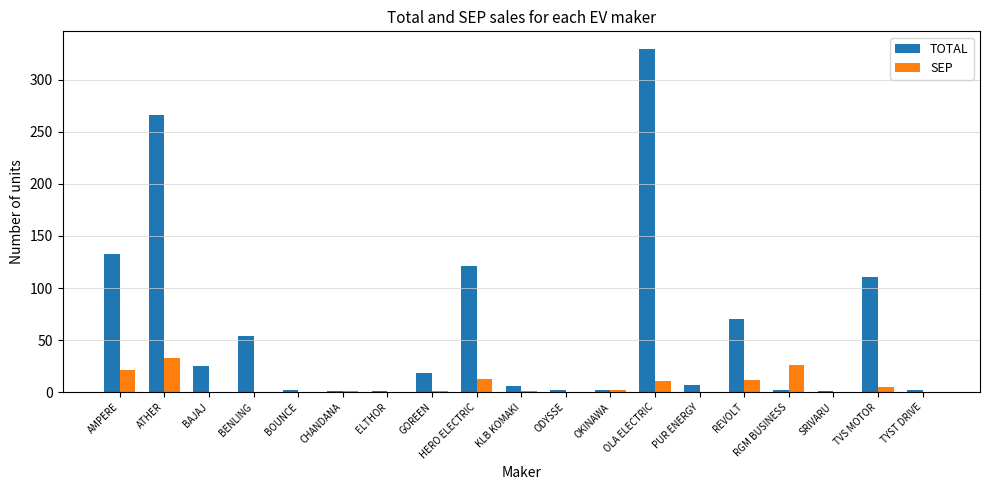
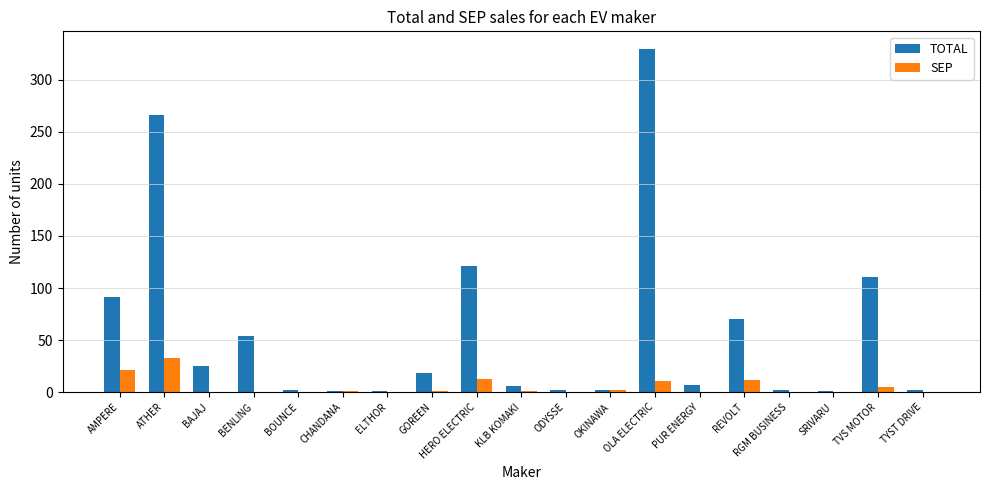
  {
    "TOTAL": {
-     "AMPERE": 133,
+     "AMPERE": 91,
      "ATHER": 266,
      "BAJAJ": 25,
      "BENLING": 54,
      "GOREEN": 18,
      "HERO ELECTRIC": 121,
      "KLB KOMAKI": 6,
      "OLA ELECTRIC": 330,
      "PUR ENERGY": 7,
      "REVOLT": 70,
      "TVS MOTOR": 111
    },
    "SEP": {
      "AMPERE": 21,
      "ATHER": 33,
      "BAJAJ": 0,
      "BENLING": 0,
      "BOUNCE": 0,
      "ELTHOR": 0,
      "HERO ELECTRIC": 13,
      "ODYSSE": 0,
      "OLA ELECTRIC": 11,
      "PUR ENERGY": 0,
      "REVOLT": 12,
-     "RGM BUSINESS": 26,
+     "RGM BUSINESS": 0,
      "SRIVARU": 0,
      "TVS MOTOR": 5,
      "TYST DRIVE": 0
    }
  }
